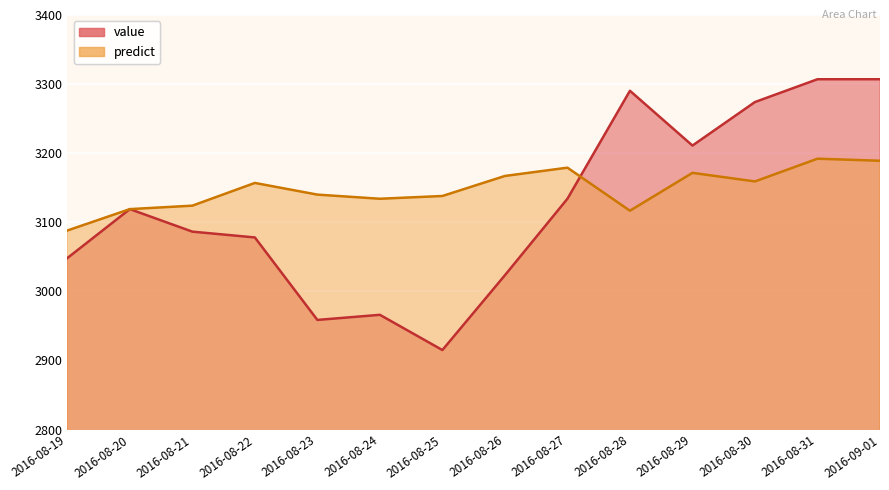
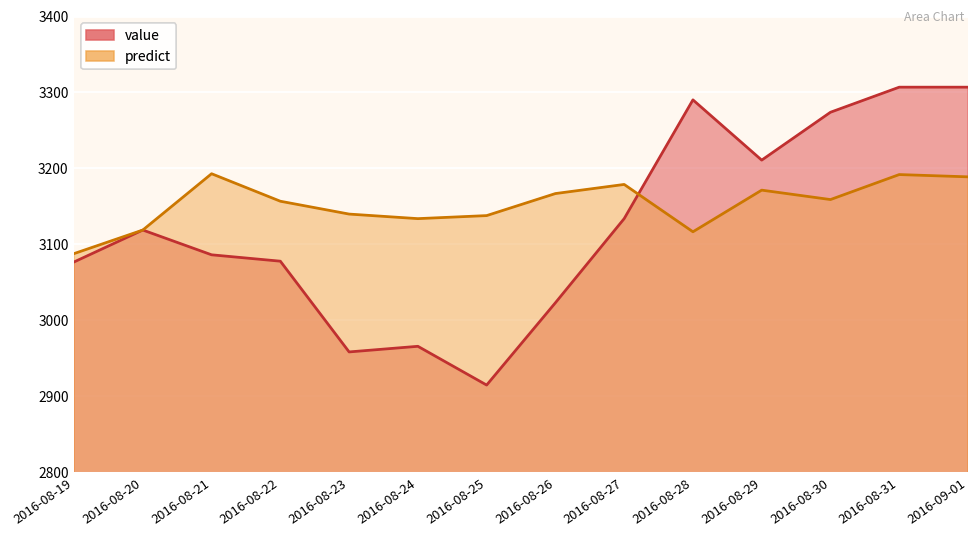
  {
    "value": {
-     "2016-08-19": 3050,
+     "2016-08-19": 3080,
      "2016-08-21": 3090,
      "2016-08-22": 3080,
      "2016-08-23": 2960,
      "2016-08-24": 2970,
      "2016-08-25": 2920,
      "2016-08-26": 3020,
      "2016-08-27": 3130,
      "2016-08-28": 3290,
      "2016-08-29": 3210,
      "2016-08-30": 3270,
      "2016-08-31": 3310,
      "2016-09-01": 3310
    },
    "predict": {
      "2016-08-19": 3090,
-     "2016-08-21": 3120,
+     "2016-08-21": 3190,
      "2016-08-22": 3160,
      "2016-08-23": 3140,
      "2016-08-24": 3130,
      "2016-08-25": 3140,
      "2016-08-26": 3170,
      "2016-08-27": 3180,
      "2016-08-28": 3120,
      "2016-08-29": 3170,
      "2016-08-30": 3160,
      "2016-08-31": 3190,
      "2016-09-01": 3190
    }
  }
